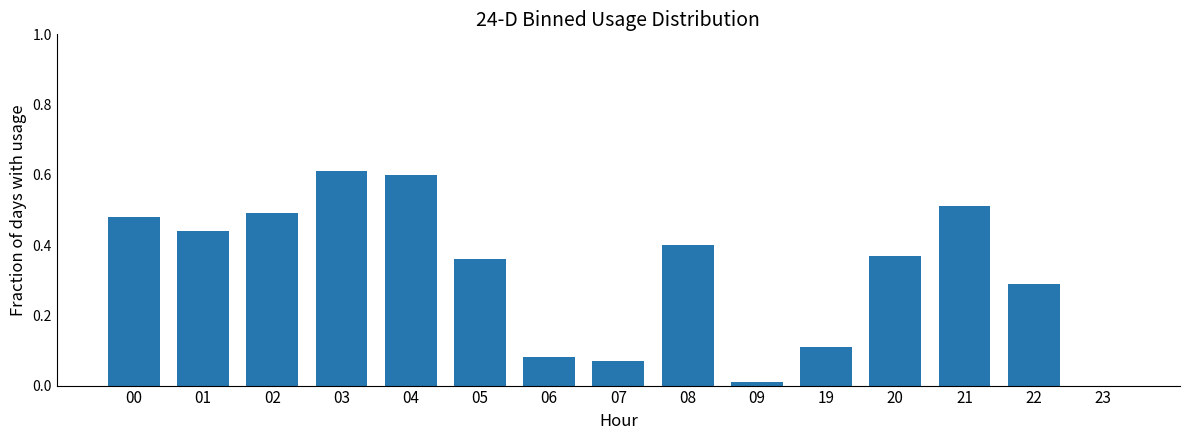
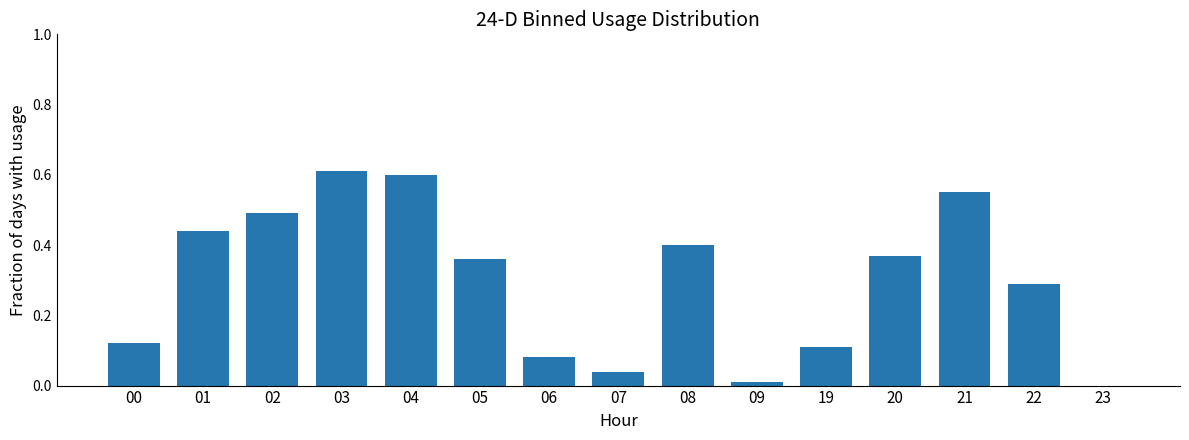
  {
-   "00": 0.48,
+   "00": 0.12,
    "01": 0.44,
    "02": 0.49,
    "03": 0.61,
    "04": 0.60,
    "05": 0.36,
    "06": 0.08,
-   "07": 0.07,
+   "07": 0.04,
    "08": 0.40,
    "09": 0.01,
    "19": 0.11,
    "20": 0.37,
-   "21": 0.51,
+   "21": 0.55,
    "22": 0.29,
    "23": 0.00
  }
